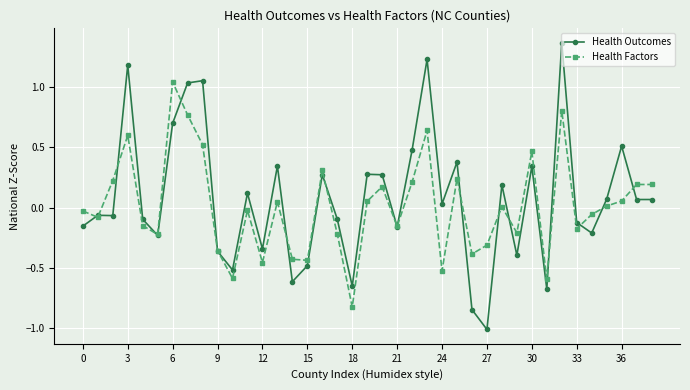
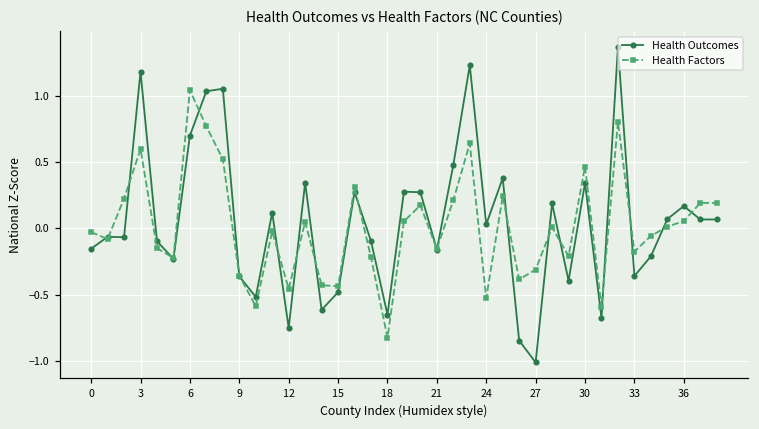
  {
    "Health Outcomes": {
      "0": -0.15,
      "3": 1.18,
      "6": 0.70,
-     "12": -0.34,
+     "12": -0.75,
      "15": -0.48,
      "18": -0.65,
      "24": 0.03,
      "27": -1.01,
      "30": 0.34,
-     "33": -0.12,
-     "36": 0.51
+     "33": -0.36,
+     "36": 0.17
    },
    "Health Factors": {
      "0": -0.03,
      "3": 0.60,
      "6": 1.04,
      "12": -0.45,
      "15": -0.44,
      "18": -0.82,
      "24": -0.52,
      "27": -0.31,
      "30": 0.47,
      "33": -0.17,
      "36": 0.06
    }
  }
